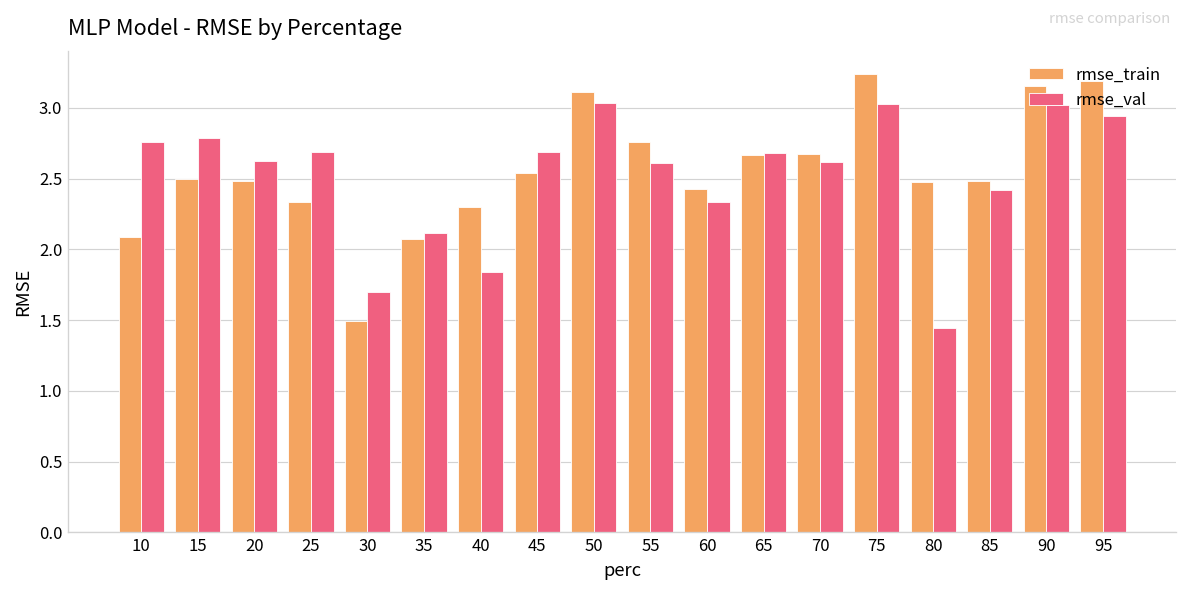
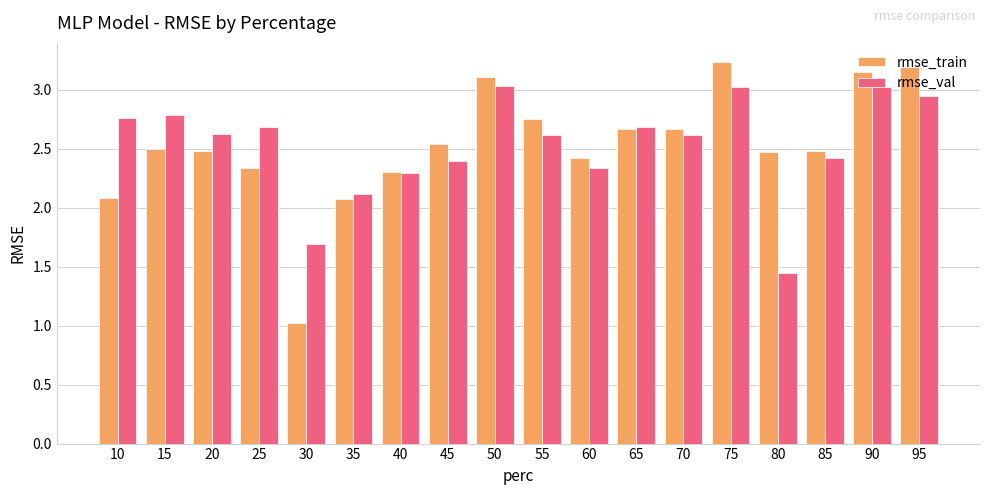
  {
    "rmse_train": {
      "10": 2.09,
      "15": 2.50,
      "20": 2.48,
      "25": 2.34,
-     "30": 1.49,
+     "30": 1.02,
      "35": 2.07,
      "40": 2.30,
      "45": 2.54,
      "50": 3.11,
      "55": 2.76,
      "60": 2.42,
      "65": 2.67,
      "70": 2.67,
      "75": 3.24,
      "80": 2.47,
      "85": 2.48,
      "90": 3.15,
      "95": 3.19
    },
    "rmse_val": {
      "10": 2.76,
      "15": 2.79,
      "20": 2.62,
      "25": 2.68,
      "30": 1.70,
      "35": 2.12,
-     "40": 1.84,
-     "45": 2.69,
+     "40": 2.30,
+     "45": 2.40,
      "50": 3.03,
      "55": 2.61,
      "60": 2.34,
      "65": 2.68,
      "70": 2.61,
      "75": 3.02,
      "80": 1.45,
      "85": 2.42,
      "90": 3.02,
      "95": 2.94
    }
  }
